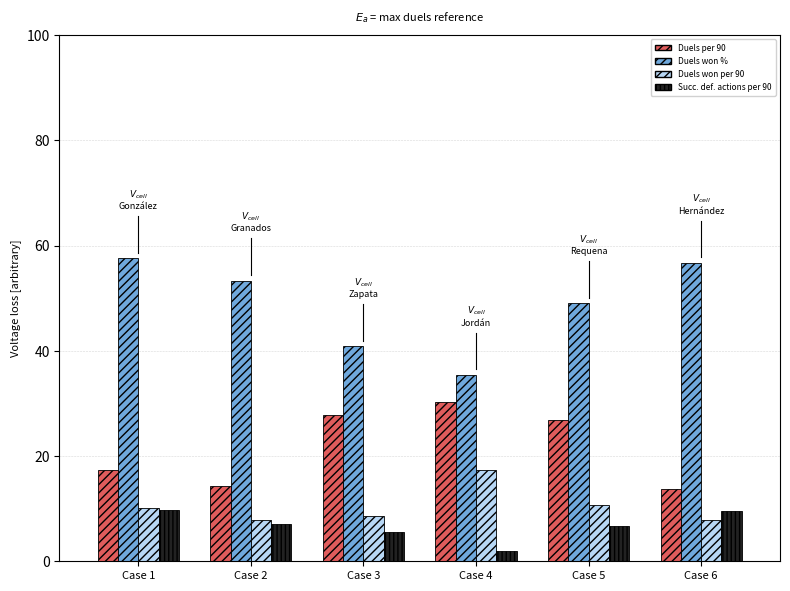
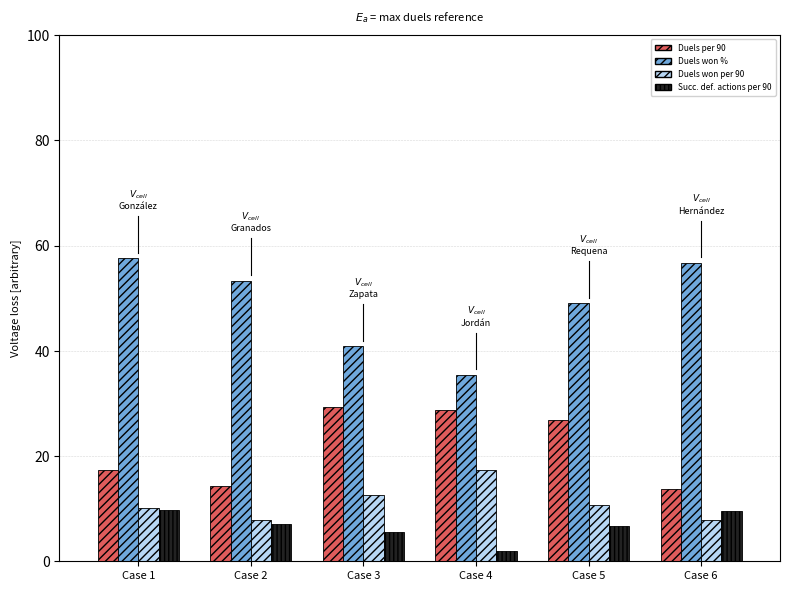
  {
    "Duels per 90": {
      "Case 1": 17,
      "Case 2": 14,
-     "Case 3": 28,
-     "Case 4": 30,
+     "Case 3": 29,
+     "Case 4": 29,
      "Case 5": 27,
      "Case 6": 14
    },
    "Duels won %": {
      "Case 1": 58,
      "Case 2": 53,
      "Case 3": 41,
      "Case 4": 35,
      "Case 5": 49,
      "Case 6": 57
    },
    "Duels won per 90": {
      "Case 1": 10,
      "Case 2": 8,
-     "Case 3": 9,
+     "Case 3": 13,
      "Case 4": 17,
      "Case 5": 11,
      "Case 6": 8
    }
  }
